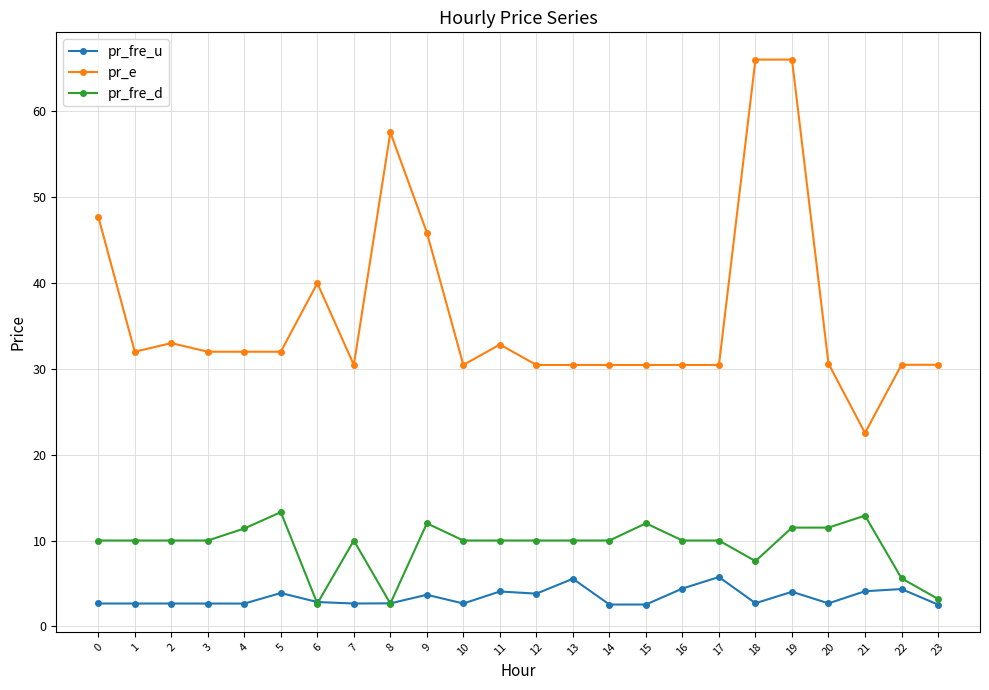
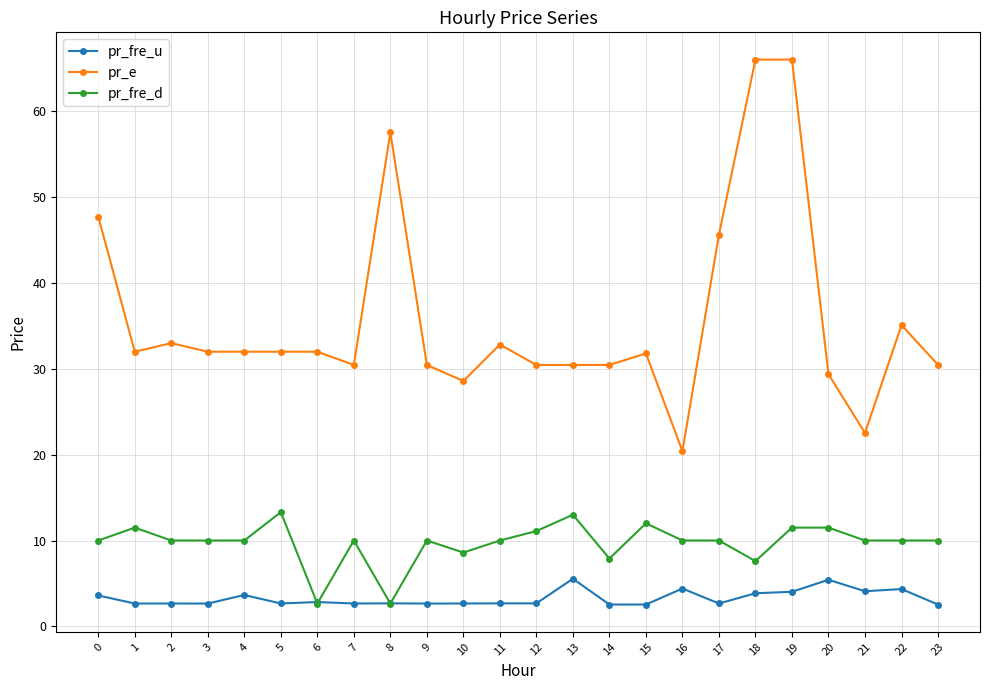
  {
    "pr_fre_u": {
-     "0": 3,
+     "0": 4,
      "1": 3,
      "2": 3,
      "3": 3,
-     "4": 3,
-     "5": 4,
+     "4": 4,
+     "5": 3,
      "7": 3,
-     "9": 4,
+     "9": 3,
      "10": 3,
-     "11": 4,
-     "12": 4,
+     "11": 3,
+     "12": 3,
      "13": 6,
      "14": 3,
      "15": 3,
      "16": 4,
-     "17": 6,
-     "18": 3,
+     "17": 3,
+     "18": 4,
      "19": 4,
-     "20": 3,
+     "20": 5,
      "21": 4,
      "22": 4,
      "23": 3
    },
    "pr_e": {
      "0": 48,
      "1": 32,
      "2": 33,
      "3": 32,
      "4": 32,
      "5": 32,
-     "6": 40,
+     "6": 32,
      "7": 30,
      "8": 58,
-     "9": 46,
-     "10": 30,
+     "9": 30,
+     "10": 29,
      "11": 33,
      "12": 30,
      "13": 30,
      "14": 30,
-     "15": 30,
-     "16": 30,
-     "17": 30,
+     "15": 32,
+     "16": 20,
+     "17": 46,
      "18": 66,
      "19": 66,
-     "20": 31,
+     "20": 29,
      "21": 23,
-     "22": 30,
+     "22": 35,
      "23": 30
    },
    "pr_fre_d": {
      "0": 10,
-     "1": 10,
+     "1": 12,
      "2": 10,
      "3": 10,
-     "4": 11,
+     "4": 10,
      "5": 13,
      "7": 10,
-     "9": 12,
-     "10": 10,
+     "9": 10,
+     "10": 9,
      "11": 10,
-     "12": 10,
-     "13": 10,
-     "14": 10,
+     "12": 11,
+     "13": 13,
+     "14": 8,
      "15": 12,
      "16": 10,
      "17": 10,
      "18": 8,
      "19": 12,
      "20": 12,
-     "21": 13,
-     "22": 6,
-     "23": 3
+     "21": 10,
+     "22": 10,
+     "23": 10
    }
  }
